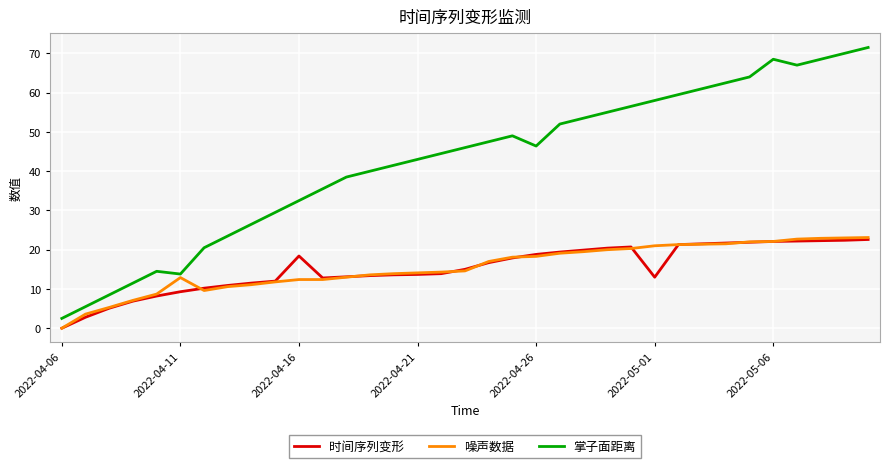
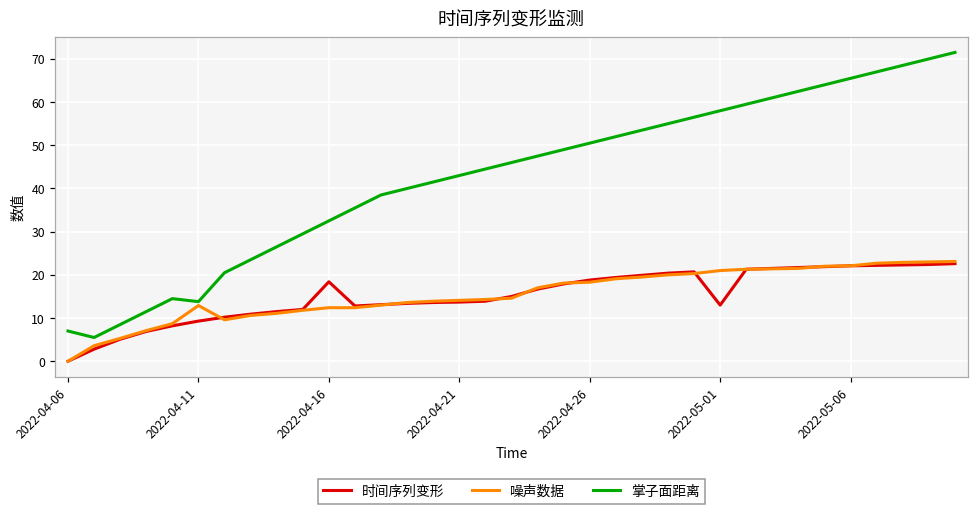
  {
    "时间序列变形": {
      "2022-04-11": 9,
      "2022-04-16": 18,
      "2022-05-01": 13
    },
    "噪声数据": {
      "2022-04-11": 13,
      "2022-04-16": 12,
      "2022-05-01": 21
    },
    "掌子面距离": {
-     "2022-04-06": 3,
+     "2022-04-06": 7,
      "2022-04-11": 14,
      "2022-04-16": 33,
      "2022-04-21": 43,
-     "2022-04-26": 46,
+     "2022-04-26": 51,
      "2022-05-01": 58,
-     "2022-05-06": 69
+     "2022-05-06": 66
    }
  }
